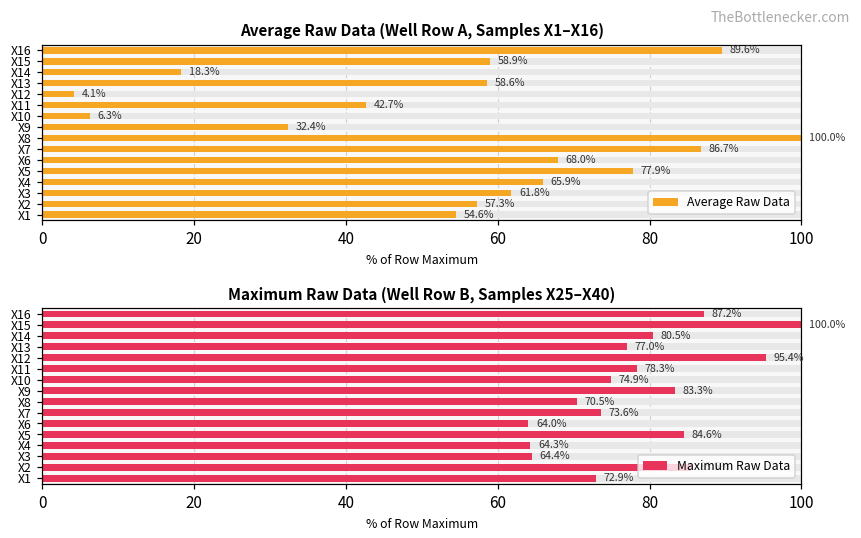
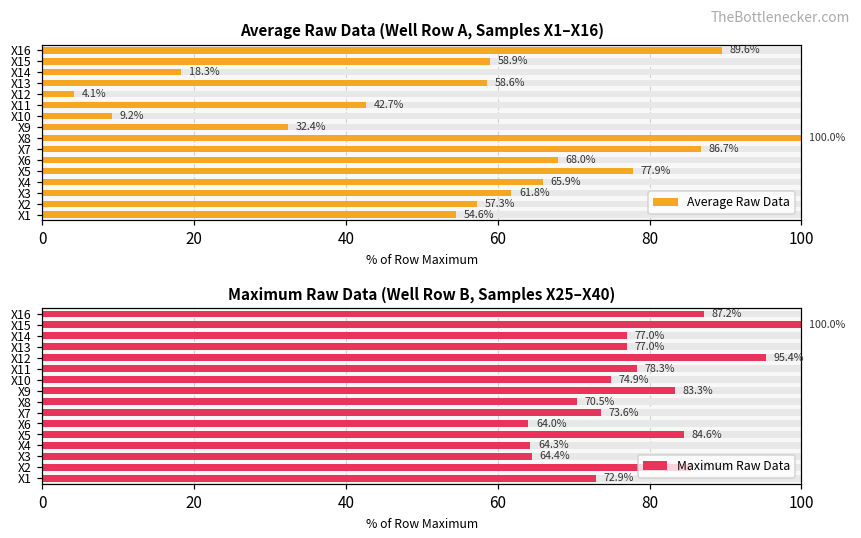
  {
    "Average Raw Data (Well Row A, Samples X1–X16)": {
      "Average Raw Data": {
-       "X10": "6.3%",
+       "X10": "9.2%",
        "X8": "100.0%"
      }
    },
    "Maximum Raw Data (Well Row B, Samples X25–X40)": {
      "Maximum Raw Data": {
        "X15": "100.0%",
-       "X14": "80.5%"
+       "X14": "77.0%"
      }
    }
  }
